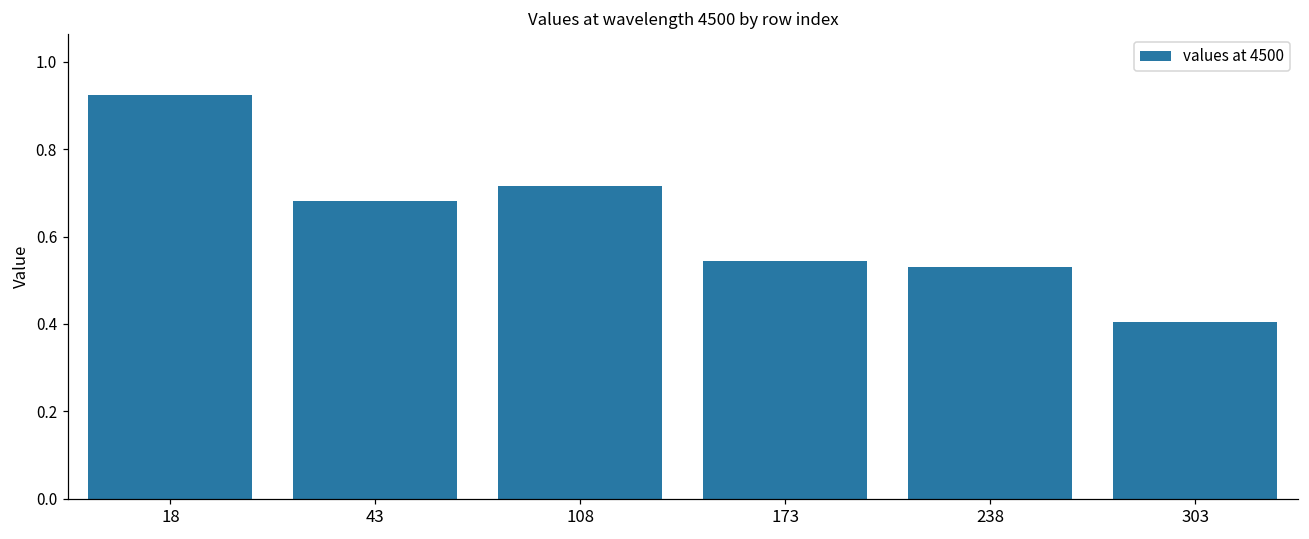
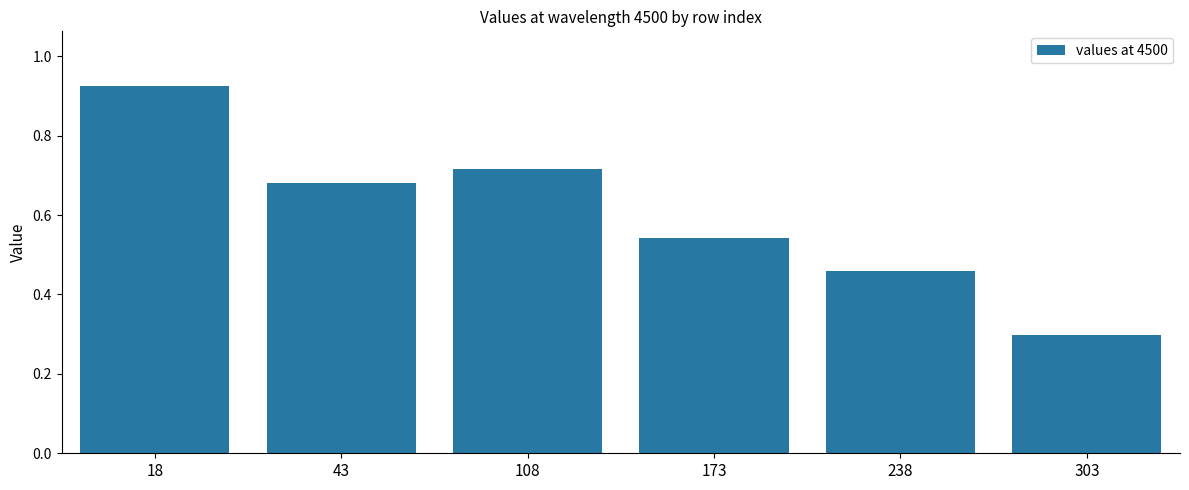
  {
    "18": 0.92,
    "43": 0.68,
    "108": 0.72,
    "173": 0.54,
-   "238": 0.53,
-   "303": 0.40
+   "238": 0.46,
+   "303": 0.30
  }
